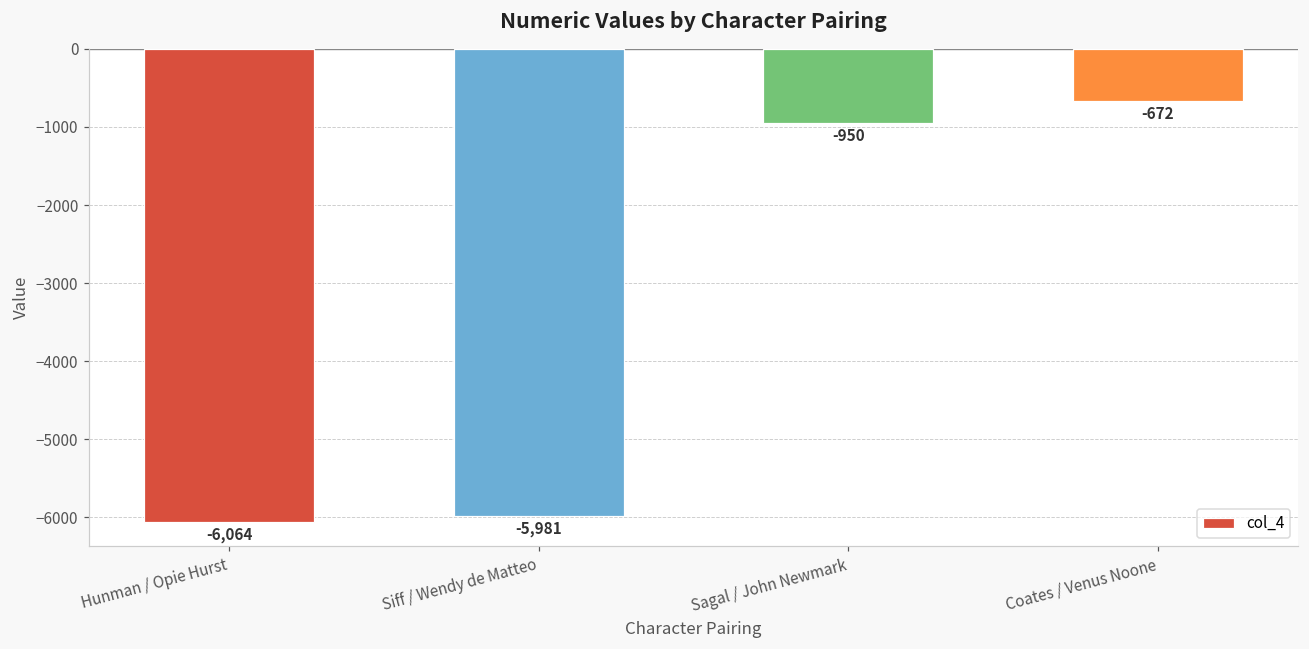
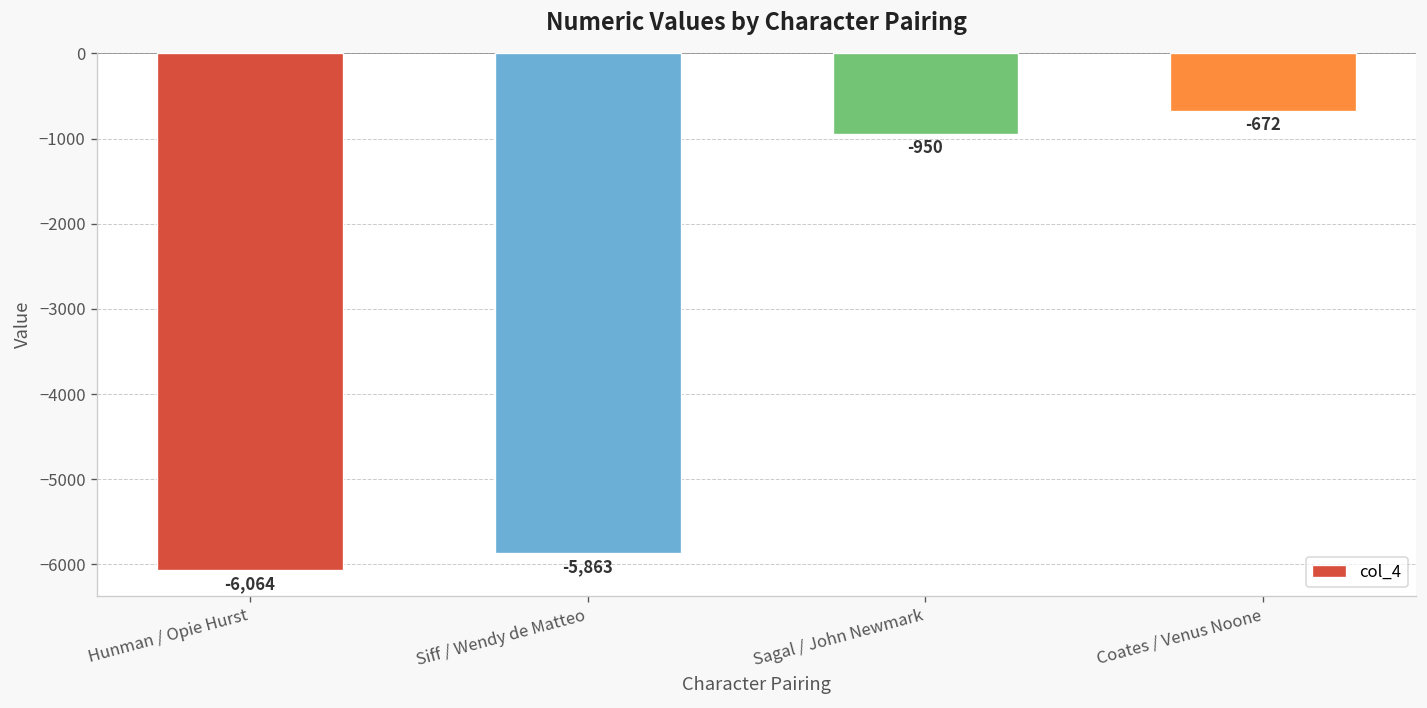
  {
    "Hunman / Opie Hurst": "-6,064",
-   "Siff / Wendy de Matteo": "-5,981",
+   "Siff / Wendy de Matteo": "-5,863",
    "Sagal / John Newmark": "-950",
    "Coates / Venus Noone": "-672"
  }
